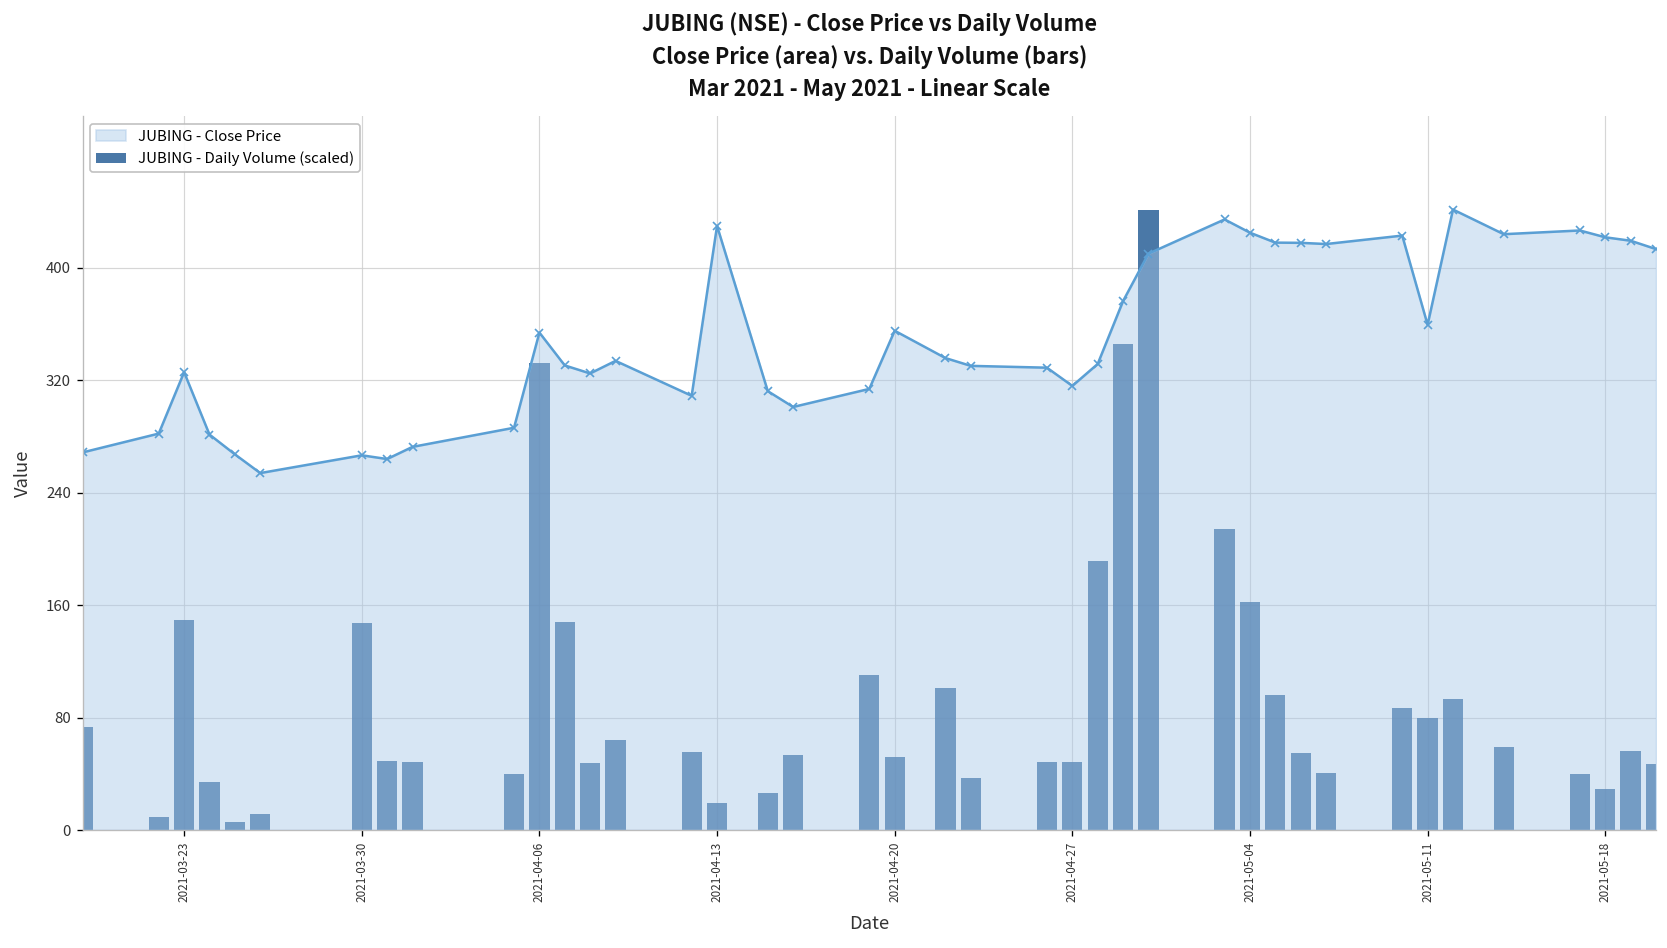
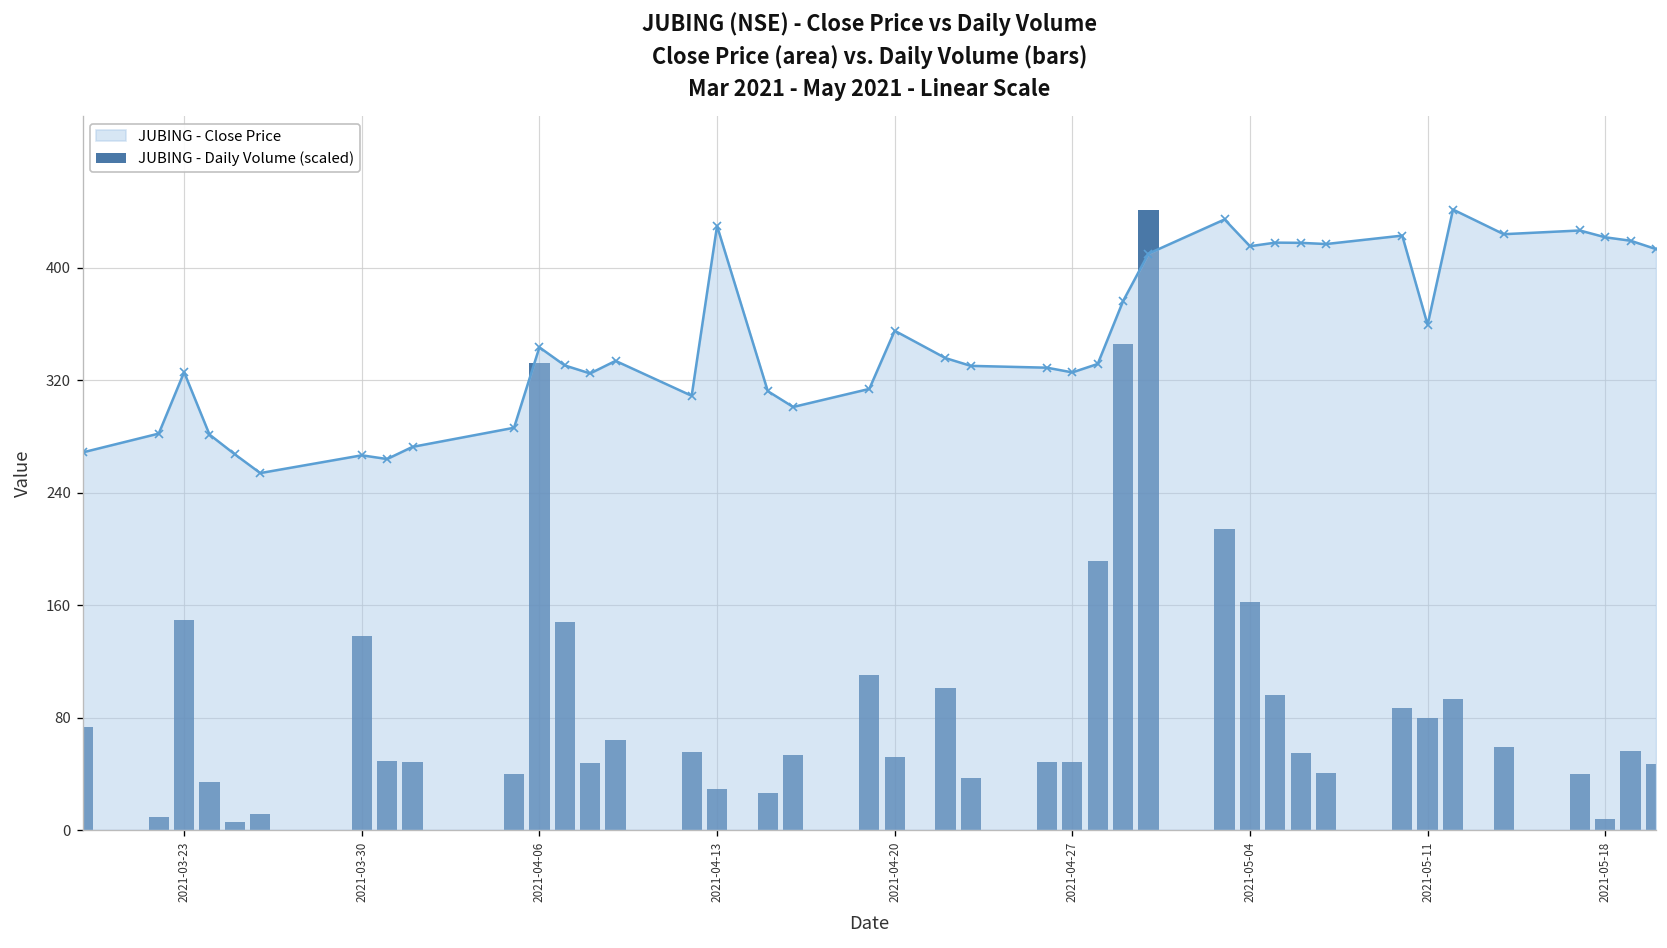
  {
    "JUBING - Close Price": {
      "2021-03-23": 326,
      "2021-03-30": 267,
-     "2021-04-06": 354,
+     "2021-04-06": 344,
      "2021-04-13": 430,
      "2021-04-20": 355,
-     "2021-04-27": 316,
-     "2021-05-04": 425,
+     "2021-04-27": 326,
+     "2021-05-04": 415,
      "2021-05-11": 360,
      "2021-05-18": 422
    },
    "JUBING - Daily Volume (scaled)": {
      "2021-03-23": 150,
-     "2021-03-30": 147,
+     "2021-03-30": 138,
      "2021-04-06": 332,
-     "2021-04-13": 19,
+     "2021-04-13": 29,
      "2021-04-20": 52,
      "2021-04-27": 49,
      "2021-05-04": 163,
      "2021-05-11": 79,
-     "2021-05-18": 29
+     "2021-05-18": 8
    }
  }
